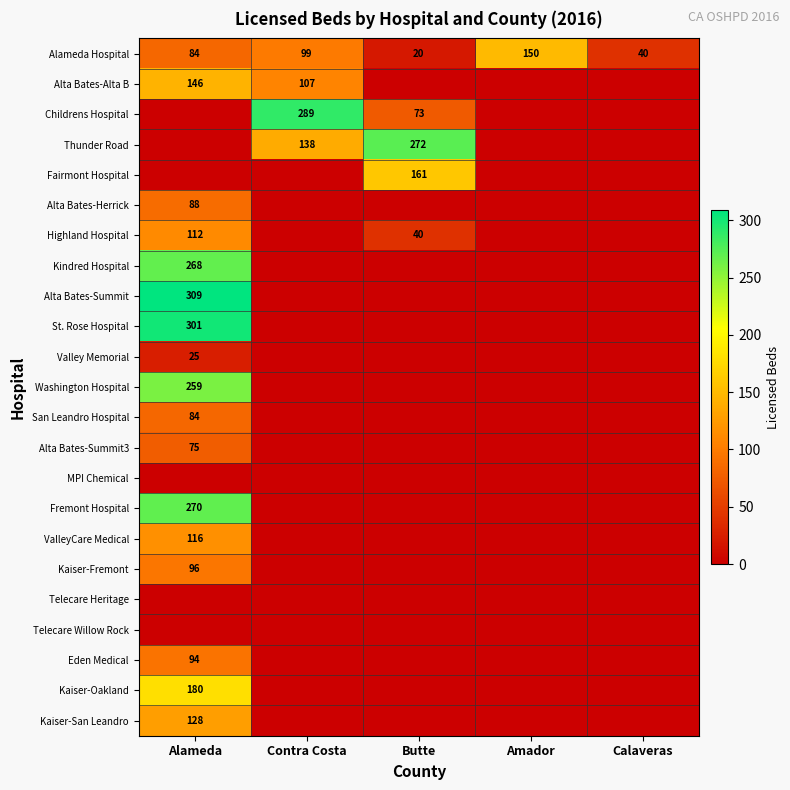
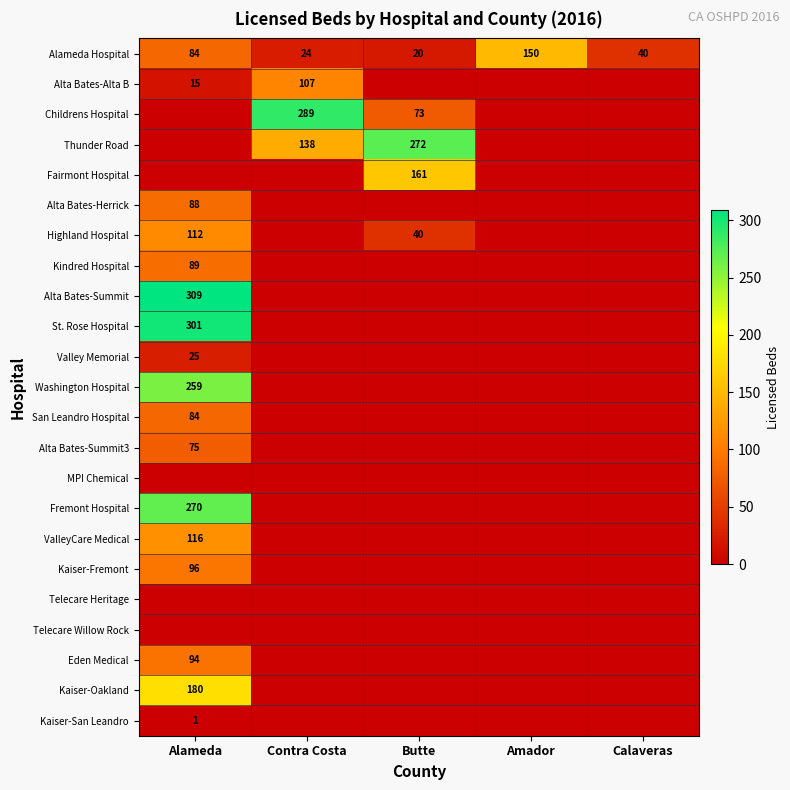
  {
    "Alameda Hospital": {
      "Alameda": 84,
-     "Contra Costa": 99,
+     "Contra Costa": 24,
      "Butte": 20,
      "Amador": 150,
      "Calaveras": 40
    },
    "Alta Bates-Alta B": {
-     "Alameda": 146,
+     "Alameda": 15,
      "Contra Costa": 107
    },
    "Childrens Hospital": {
      "Contra Costa": 289,
      "Butte": 73
    },
    "Thunder Road": {
      "Contra Costa": 138,
      "Butte": 272
    },
    "Fairmont Hospital": {
      "Butte": 161
    },
    "Alta Bates-Herrick": {
      "Alameda": 88
    },
    "Highland Hospital": {
      "Alameda": 112,
      "Butte": 40
    },
    "Kindred Hospital": {
-     "Alameda": 268
+     "Alameda": 89
    },
    "Alta Bates-Summit": {
      "Alameda": 309
    },
    "St. Rose Hospital": {
      "Alameda": 301
    },
    "Valley Memorial": {
      "Alameda": 25
    },
    "Washington Hospital": {
      "Alameda": 259
    },
    "San Leandro Hospital": {
      "Alameda": 84
    },
    "Alta Bates-Summit3": {
      "Alameda": 75
    },
    "Fremont Hospital": {
      "Alameda": 270
    },
    "ValleyCare Medical": {
      "Alameda": 116
    },
    "Kaiser-Fremont": {
      "Alameda": 96
    },
    "Eden Medical": {
      "Alameda": 94
    },
    "Kaiser-Oakland": {
      "Alameda": 180
    },
    "Kaiser-San Leandro": {
-     "Alameda": 128
+     "Alameda": 1
    }
  }
